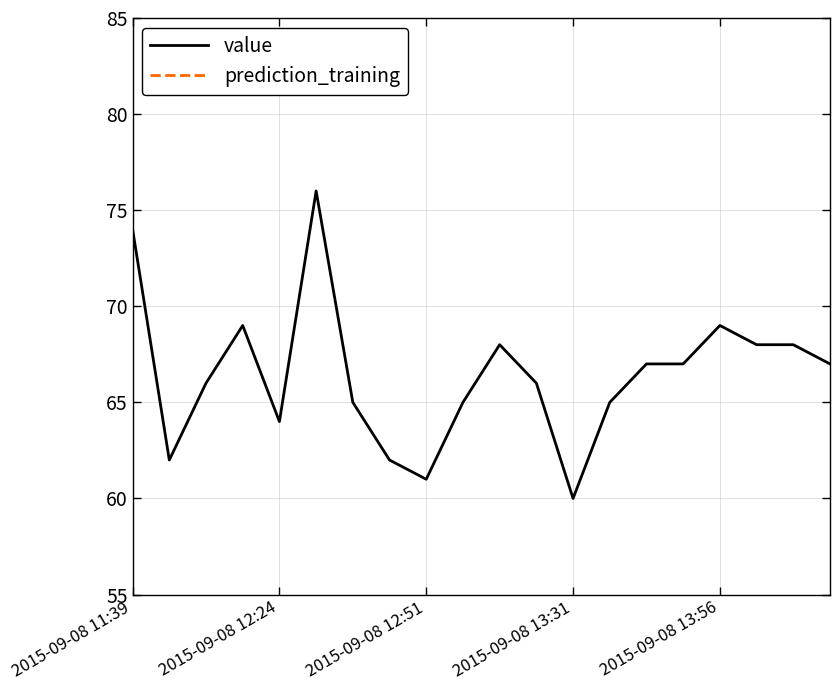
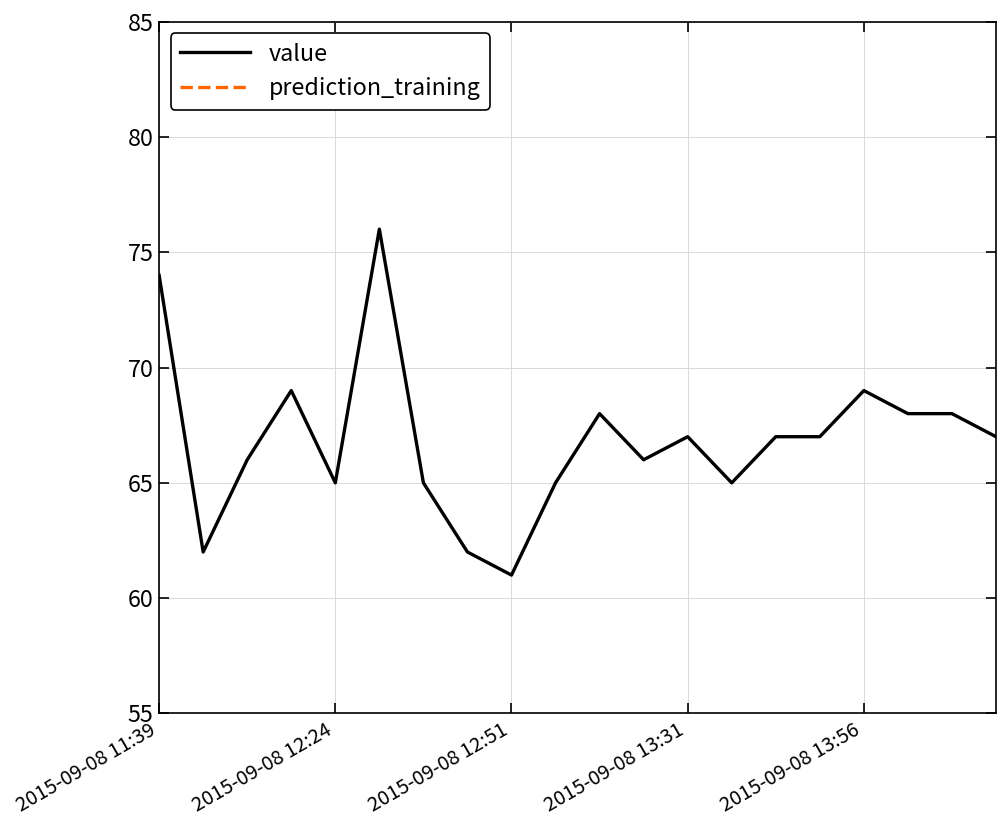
  {
    "value": {
      "2015-09-08 11:39": 74,
-     "2015-09-08 12:24": 64,
+     "2015-09-08 12:24": 65,
      "2015-09-08 12:51": 61,
-     "2015-09-08 13:31": 60,
+     "2015-09-08 13:31": 67,
      "2015-09-08 13:56": 69
    }
  }
